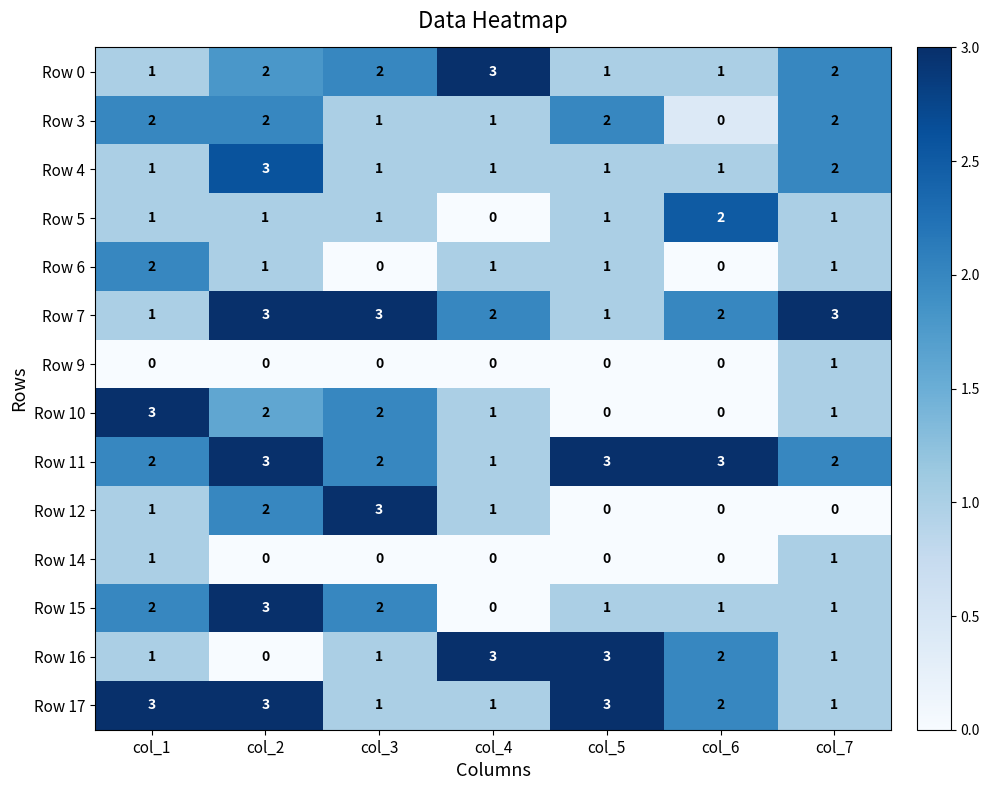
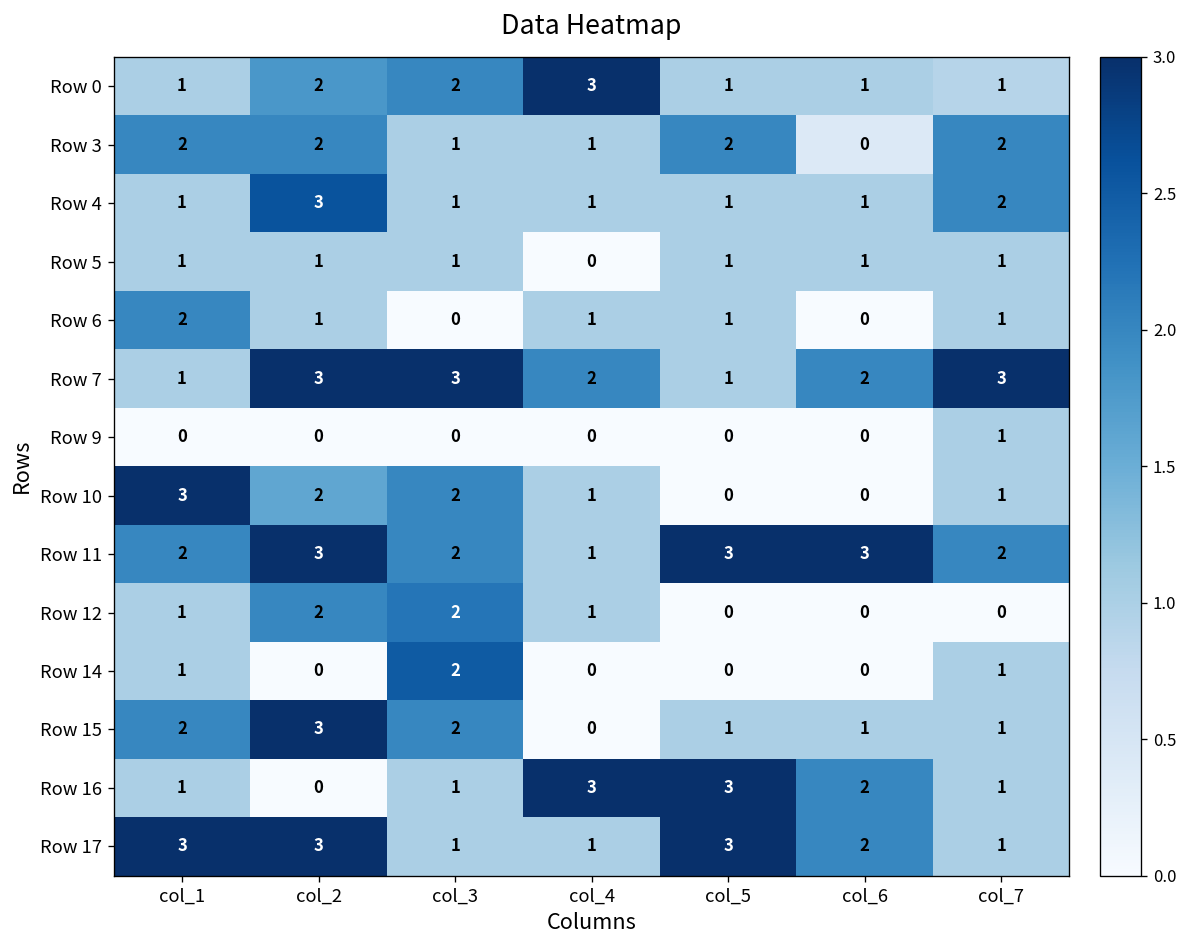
  {
    "Row 0": {
      "col_1": 1,
      "col_2": 2,
      "col_3": 2,
      "col_4": 3,
      "col_5": 1,
      "col_6": 1,
-     "col_7": 2
+     "col_7": 1
    },
    "Row 3": {
      "col_1": 2,
      "col_2": 2,
      "col_3": 1,
      "col_4": 1,
      "col_5": 2,
      "col_6": 0,
      "col_7": 2
    },
    "Row 4": {
      "col_1": 1,
      "col_2": 3,
      "col_3": 1,
      "col_4": 1,
      "col_5": 1,
      "col_6": 1,
      "col_7": 2
    },
    "Row 5": {
      "col_1": 1,
      "col_2": 1,
      "col_3": 1,
      "col_4": 0,
      "col_5": 1,
-     "col_6": 2,
+     "col_6": 1,
      "col_7": 1
    },
    "Row 6": {
      "col_1": 2,
      "col_2": 1,
      "col_3": 0,
      "col_4": 1,
      "col_5": 1,
      "col_6": 0,
      "col_7": 1
    },
    "Row 7": {
      "col_1": 1,
      "col_2": 3,
      "col_3": 3,
      "col_4": 2,
      "col_5": 1,
      "col_6": 2,
      "col_7": 3
    },
    "Row 9": {
      "col_1": 0,
      "col_2": 0,
      "col_3": 0,
      "col_4": 0,
      "col_5": 0,
      "col_6": 0,
      "col_7": 1
    },
    "Row 10": {
      "col_1": 3,
      "col_2": 2,
      "col_3": 2,
      "col_4": 1,
      "col_5": 0,
      "col_6": 0,
      "col_7": 1
    },
    "Row 11": {
      "col_1": 2,
      "col_2": 3,
      "col_3": 2,
      "col_4": 1,
      "col_5": 3,
      "col_6": 3,
      "col_7": 2
    },
    "Row 12": {
      "col_1": 1,
      "col_2": 2,
-     "col_3": 3,
+     "col_3": 2,
      "col_4": 1,
      "col_5": 0,
      "col_6": 0,
      "col_7": 0
    },
    "Row 14": {
      "col_1": 1,
      "col_2": 0,
-     "col_3": 0,
+     "col_3": 2,
      "col_4": 0,
      "col_5": 0,
      "col_6": 0,
      "col_7": 1
    },
    "Row 15": {
      "col_1": 2,
      "col_2": 3,
      "col_3": 2,
      "col_4": 0,
      "col_5": 1,
      "col_6": 1,
      "col_7": 1
    },
    "Row 16": {
      "col_1": 1,
      "col_2": 0,
      "col_3": 1,
      "col_4": 3,
      "col_5": 3,
      "col_6": 2,
      "col_7": 1
    },
    "Row 17": {
      "col_1": 3,
      "col_2": 3,
      "col_3": 1,
      "col_4": 1,
      "col_5": 3,
      "col_6": 2,
      "col_7": 1
    }
  }
